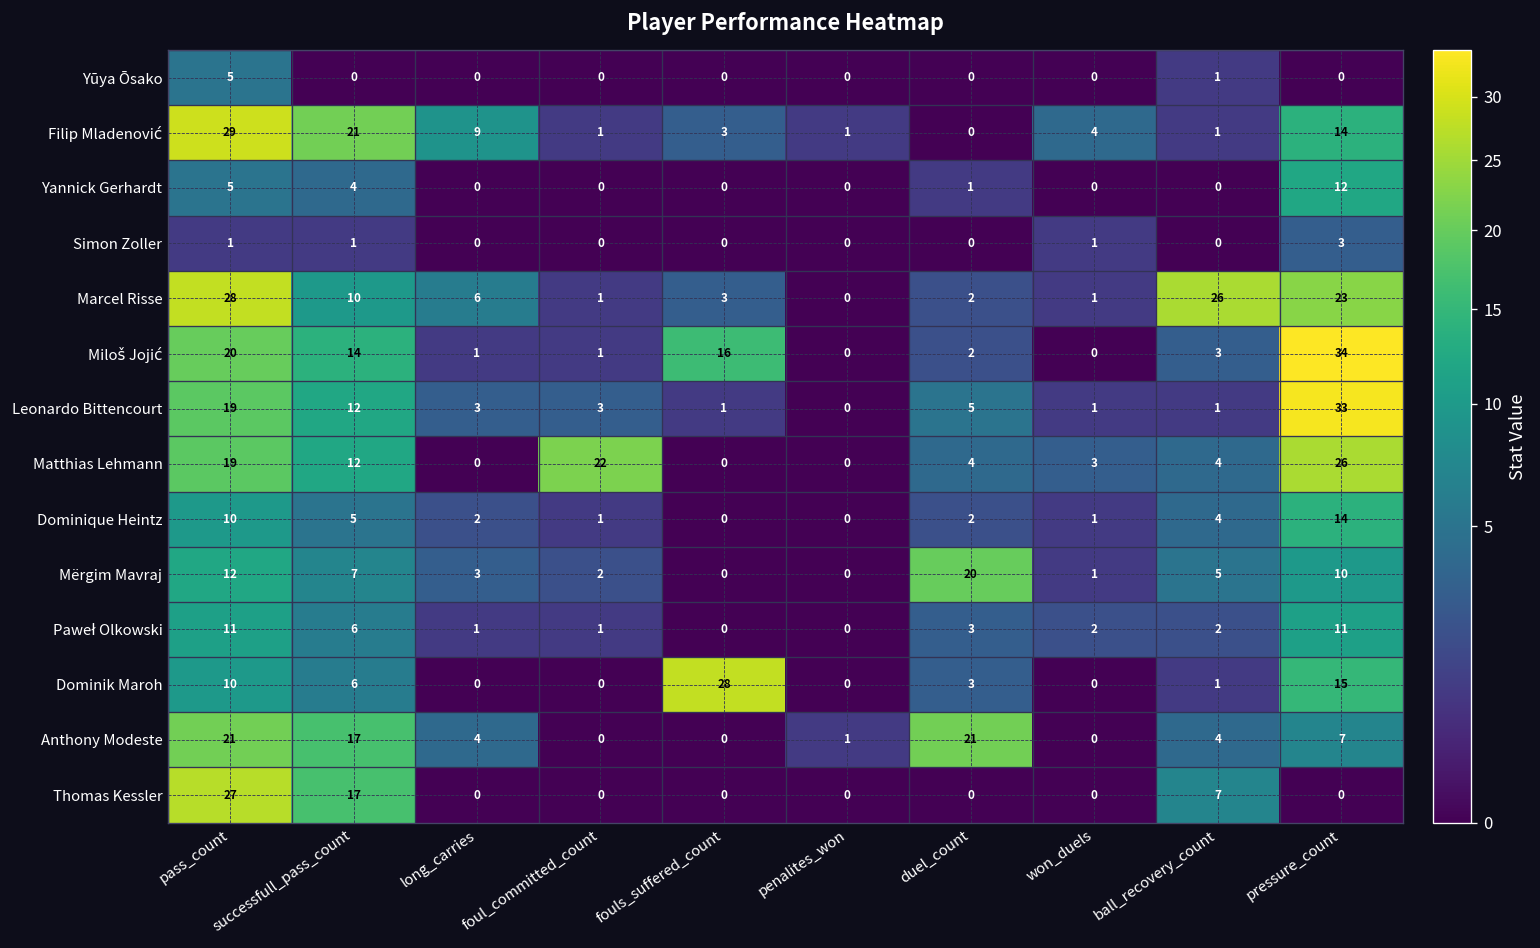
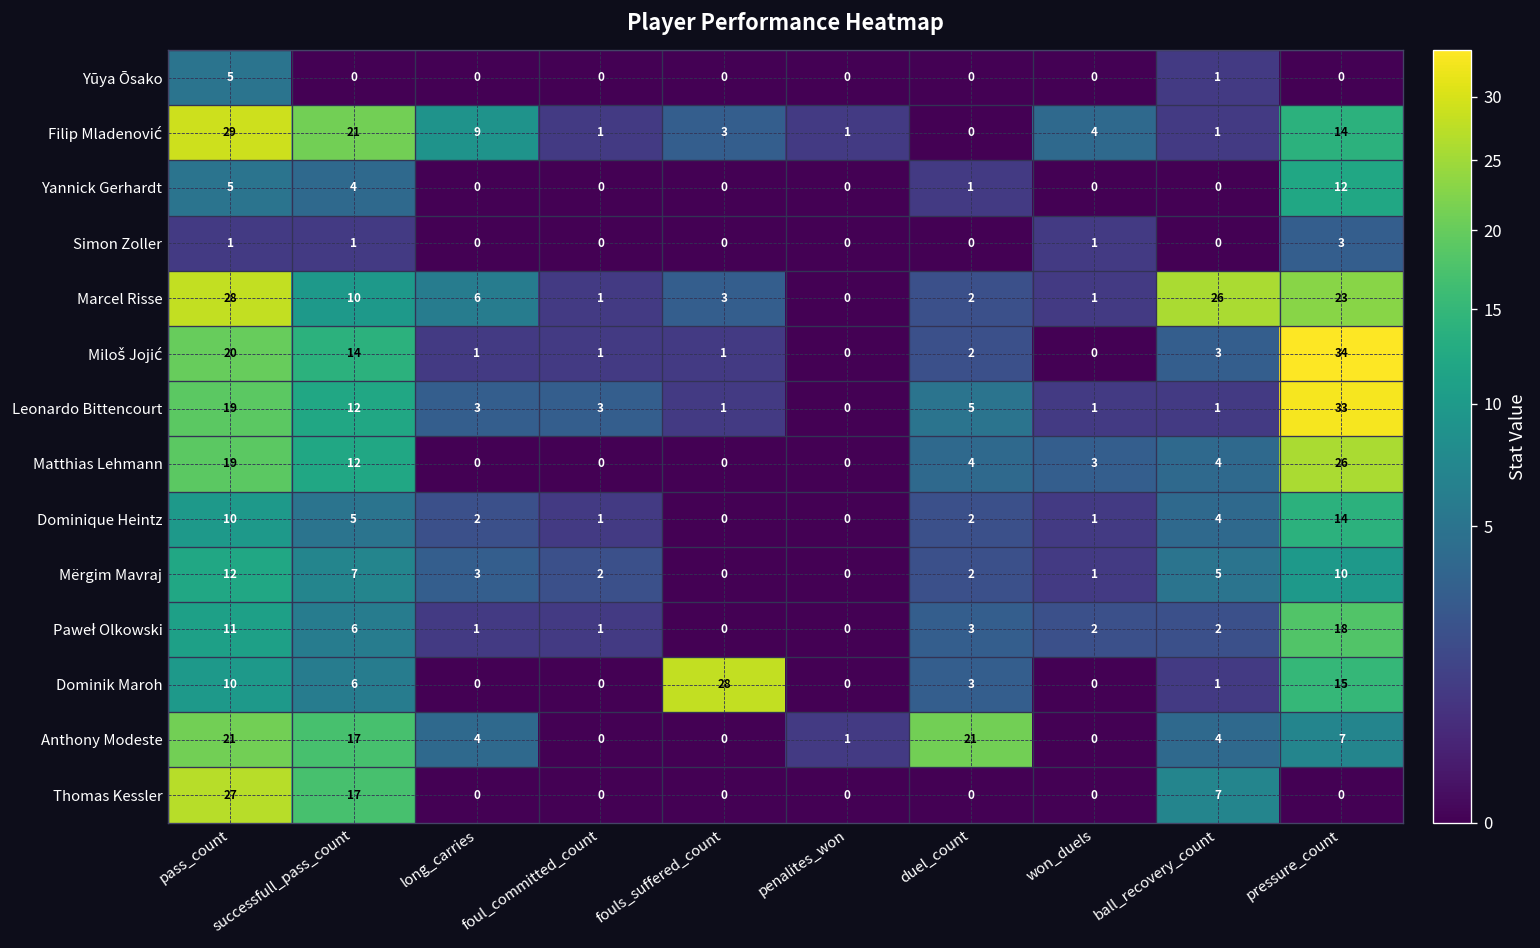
  {
    "Yūya Ōsako": {
      "pass_count": 5,
      "successfull_pass_count": 0,
      "long_carries": 0,
      "foul_committed_count": 0,
      "fouls_suffered_count": 0,
      "penalites_won": 0,
      "duel_count": 0,
      "won_duels": 0,
      "ball_recovery_count": 1,
      "pressure_count": 0
    },
    "Filip Mladenović": {
      "pass_count": 29,
      "successfull_pass_count": 21,
      "long_carries": 9,
      "foul_committed_count": 1,
      "fouls_suffered_count": 3,
      "penalites_won": 1,
      "duel_count": 0,
      "won_duels": 4,
      "ball_recovery_count": 1,
      "pressure_count": 14
    },
    "Yannick Gerhardt": {
      "pass_count": 5,
      "successfull_pass_count": 4,
      "long_carries": 0,
      "foul_committed_count": 0,
      "fouls_suffered_count": 0,
      "penalites_won": 0,
      "duel_count": 1,
      "won_duels": 0,
      "ball_recovery_count": 0,
      "pressure_count": 12
    },
    "Simon Zoller": {
      "pass_count": 1,
      "successfull_pass_count": 1,
      "long_carries": 0,
      "foul_committed_count": 0,
      "fouls_suffered_count": 0,
      "penalites_won": 0,
      "duel_count": 0,
      "won_duels": 1,
      "ball_recovery_count": 0,
      "pressure_count": 3
    },
    "Marcel Risse": {
      "pass_count": 28,
      "successfull_pass_count": 10,
      "long_carries": 6,
      "foul_committed_count": 1,
      "fouls_suffered_count": 3,
      "penalites_won": 0,
      "duel_count": 2,
      "won_duels": 1,
      "ball_recovery_count": 26,
      "pressure_count": 23
    },
    "Miloš Jojić": {
      "pass_count": 20,
      "successfull_pass_count": 14,
      "long_carries": 1,
      "foul_committed_count": 1,
-     "fouls_suffered_count": 16,
+     "fouls_suffered_count": 1,
      "penalites_won": 0,
      "duel_count": 2,
      "won_duels": 0,
      "ball_recovery_count": 3,
      "pressure_count": 34
    },
    "Leonardo Bittencourt": {
      "pass_count": 19,
      "successfull_pass_count": 12,
      "long_carries": 3,
      "foul_committed_count": 3,
      "fouls_suffered_count": 1,
      "penalites_won": 0,
      "duel_count": 5,
      "won_duels": 1,
      "ball_recovery_count": 1,
      "pressure_count": 33
    },
    "Matthias Lehmann": {
      "pass_count": 19,
      "successfull_pass_count": 12,
      "long_carries": 0,
-     "foul_committed_count": 22,
+     "foul_committed_count": 0,
      "fouls_suffered_count": 0,
      "penalites_won": 0,
      "duel_count": 4,
      "won_duels": 3,
      "ball_recovery_count": 4,
      "pressure_count": 26
    },
    "Dominique Heintz": {
      "pass_count": 10,
      "successfull_pass_count": 5,
      "long_carries": 2,
      "foul_committed_count": 1,
      "fouls_suffered_count": 0,
      "penalites_won": 0,
      "duel_count": 2,
      "won_duels": 1,
      "ball_recovery_count": 4,
      "pressure_count": 14
    },
    "Mërgim Mavraj": {
      "pass_count": 12,
      "successfull_pass_count": 7,
      "long_carries": 3,
      "foul_committed_count": 2,
      "fouls_suffered_count": 0,
      "penalites_won": 0,
-     "duel_count": 20,
+     "duel_count": 2,
      "won_duels": 1,
      "ball_recovery_count": 5,
      "pressure_count": 10
    },
    "Paweł Olkowski": {
      "pass_count": 11,
      "successfull_pass_count": 6,
      "long_carries": 1,
      "foul_committed_count": 1,
      "fouls_suffered_count": 0,
      "penalites_won": 0,
      "duel_count": 3,
      "won_duels": 2,
      "ball_recovery_count": 2,
-     "pressure_count": 11
+     "pressure_count": 18
    },
    "Dominik Maroh": {
      "pass_count": 10,
      "successfull_pass_count": 6,
      "long_carries": 0,
      "foul_committed_count": 0,
      "fouls_suffered_count": 28,
      "penalites_won": 0,
      "duel_count": 3,
      "won_duels": 0,
      "ball_recovery_count": 1,
      "pressure_count": 15
    },
    "Anthony Modeste": {
      "pass_count": 21,
      "successfull_pass_count": 17,
      "long_carries": 4,
      "foul_committed_count": 0,
      "fouls_suffered_count": 0,
      "penalites_won": 1,
      "duel_count": 21,
      "won_duels": 0,
      "ball_recovery_count": 4,
      "pressure_count": 7
    },
    "Thomas Kessler": {
      "pass_count": 27,
      "successfull_pass_count": 17,
      "long_carries": 0,
      "foul_committed_count": 0,
      "fouls_suffered_count": 0,
      "penalites_won": 0,
      "duel_count": 0,
      "won_duels": 0,
      "ball_recovery_count": 7,
      "pressure_count": 0
    }
  }
